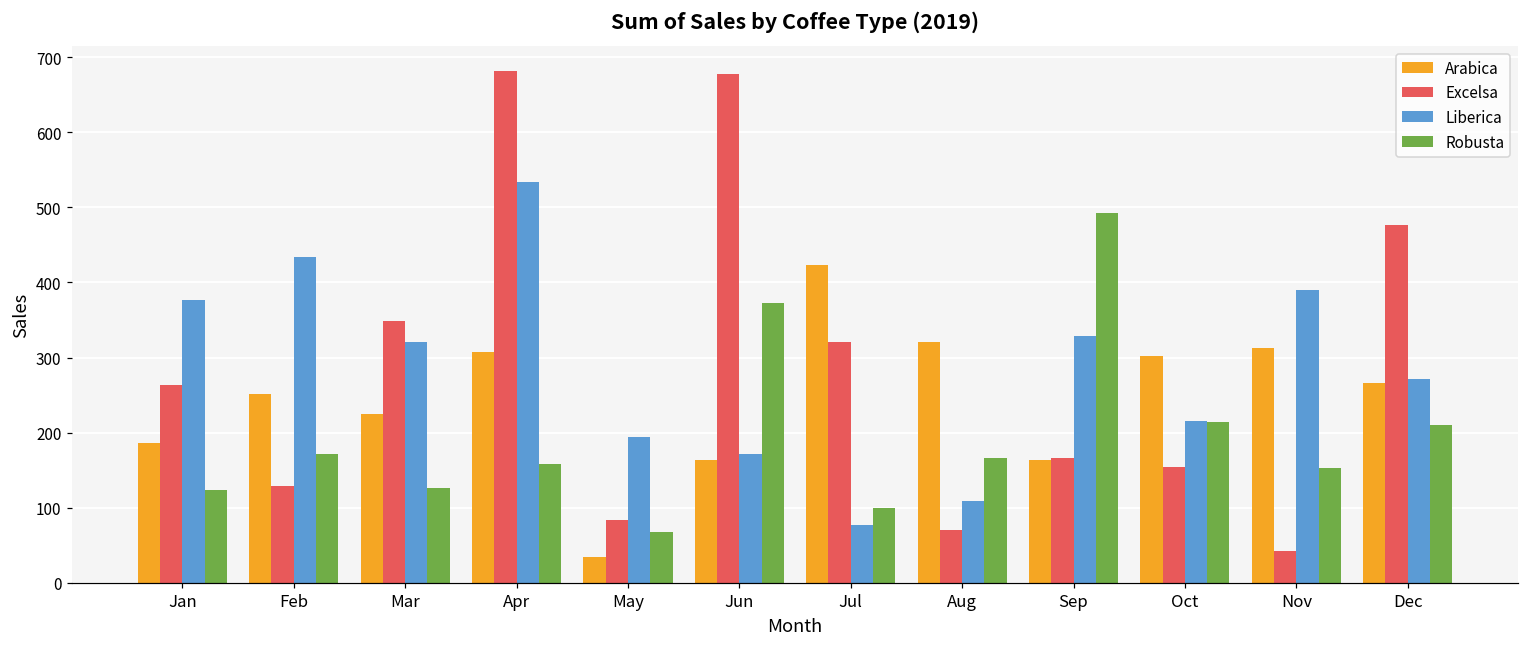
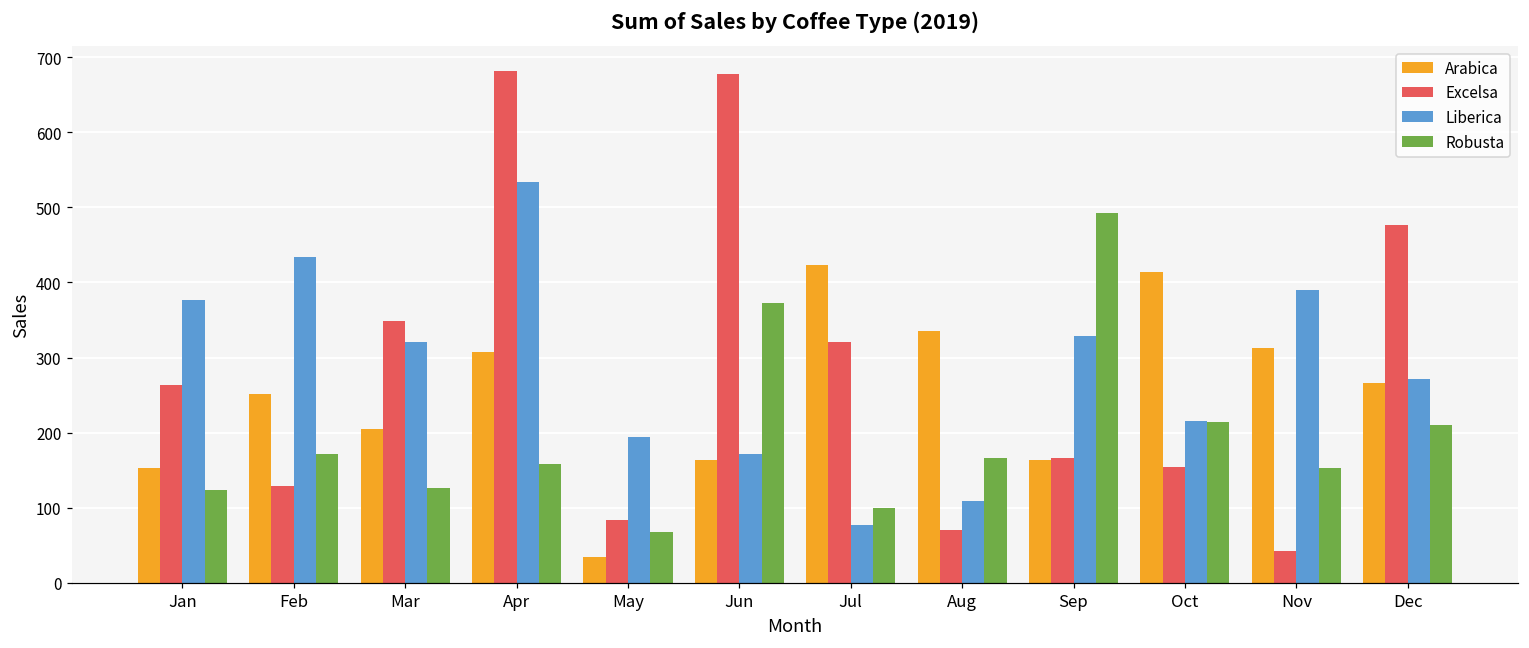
  {
    "Arabica": {
-     "Jan": 190,
+     "Jan": 150,
      "Feb": 250,
-     "Mar": 220,
+     "Mar": 200,
      "Apr": 310,
      "May": 30,
      "Jun": 160,
      "Jul": 420,
-     "Aug": 320,
+     "Aug": 330,
      "Sep": 160,
-     "Oct": 300,
+     "Oct": 410,
      "Nov": 310,
      "Dec": 270
    },
    "Excelsa": {
      "Jan": 260,
      "Feb": 130,
      "Mar": 350,
      "Apr": 680,
      "May": 80,
      "Jun": 680,
      "Jul": 320,
      "Aug": 70,
      "Sep": 170,
      "Oct": 150,
      "Nov": 40,
      "Dec": 480
    },
    "Liberica": {
      "Jan": 380,
      "Feb": 430,
      "Mar": 320,
      "Apr": 530,
      "May": 190,
      "Jun": 170,
      "Jul": 80,
      "Aug": 110,
      "Sep": 330,
      "Oct": 220,
      "Nov": 390,
      "Dec": 270
    },
    "Robusta": {
      "Jan": 120,
      "Feb": 170,
      "Mar": 130,
      "Apr": 160,
      "May": 70,
      "Jun": 370,
      "Jul": 100,
      "Aug": 170,
      "Sep": 490,
      "Oct": 210,
      "Nov": 150,
      "Dec": 210
    }
  }
